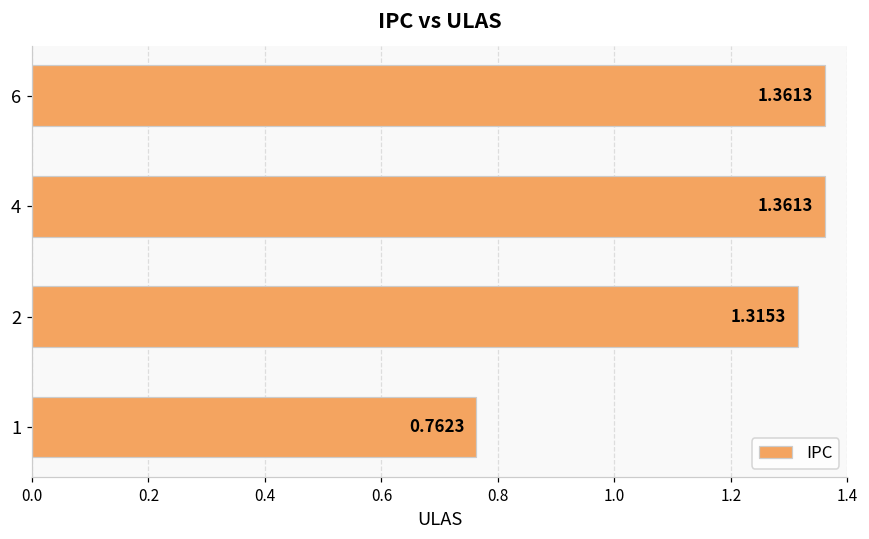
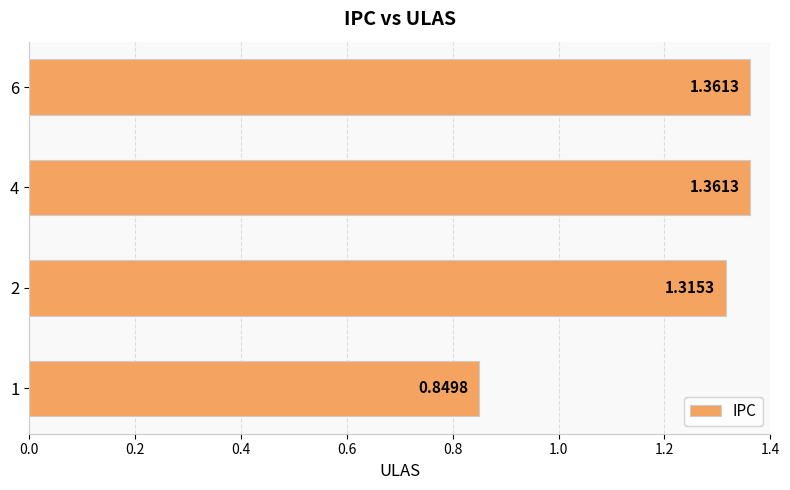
  {
    "6": 1.3613,
    "4": 1.3613,
    "2": 1.3153,
-   "1": 0.7623
+   "1": 0.8498
  }
